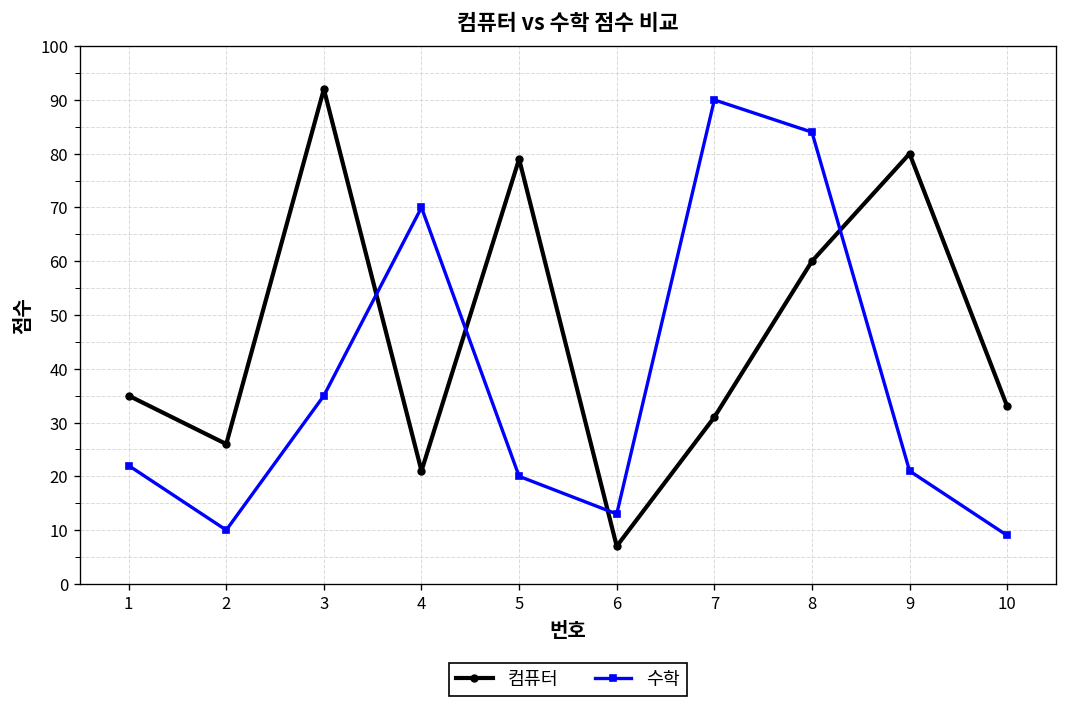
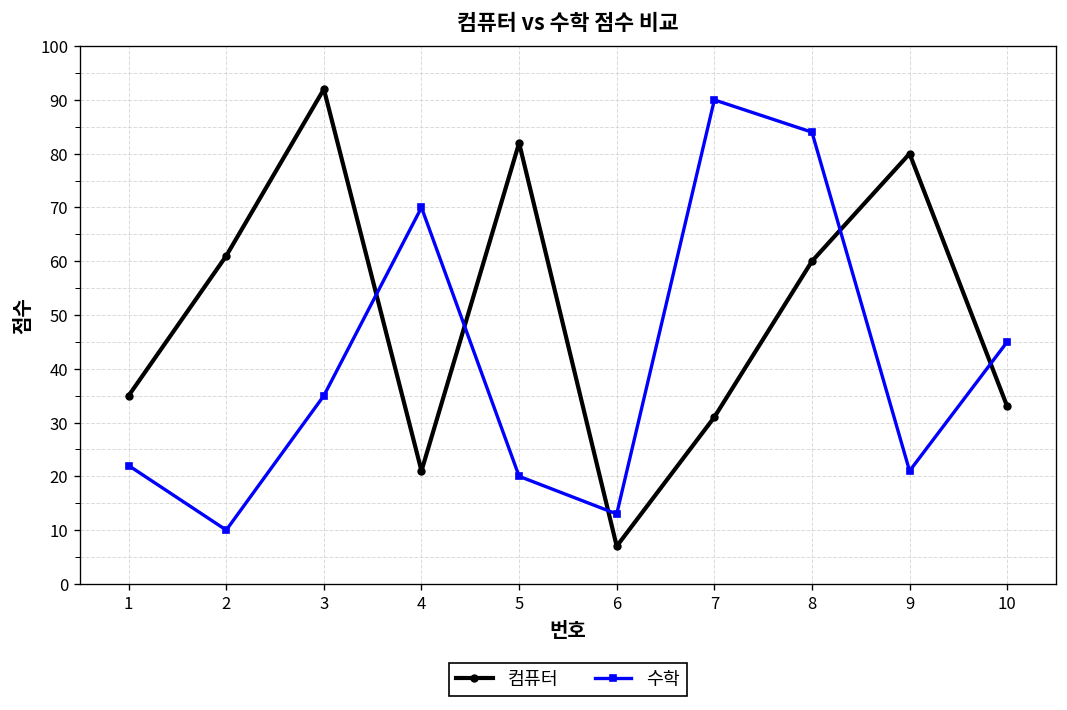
  {
    "컴퓨터": {
      "1": 35,
-     "2": 26,
+     "2": 61,
      "3": 92,
      "4": 21,
-     "5": 79,
+     "5": 82,
      "6": 7,
      "7": 31,
      "8": 60,
      "9": 80,
      "10": 33
    },
    "수학": {
      "1": 22,
      "2": 10,
      "3": 35,
      "4": 70,
      "5": 20,
      "6": 13,
      "7": 90,
      "8": 84,
      "9": 21,
-     "10": 9
+     "10": 45
    }
  }
